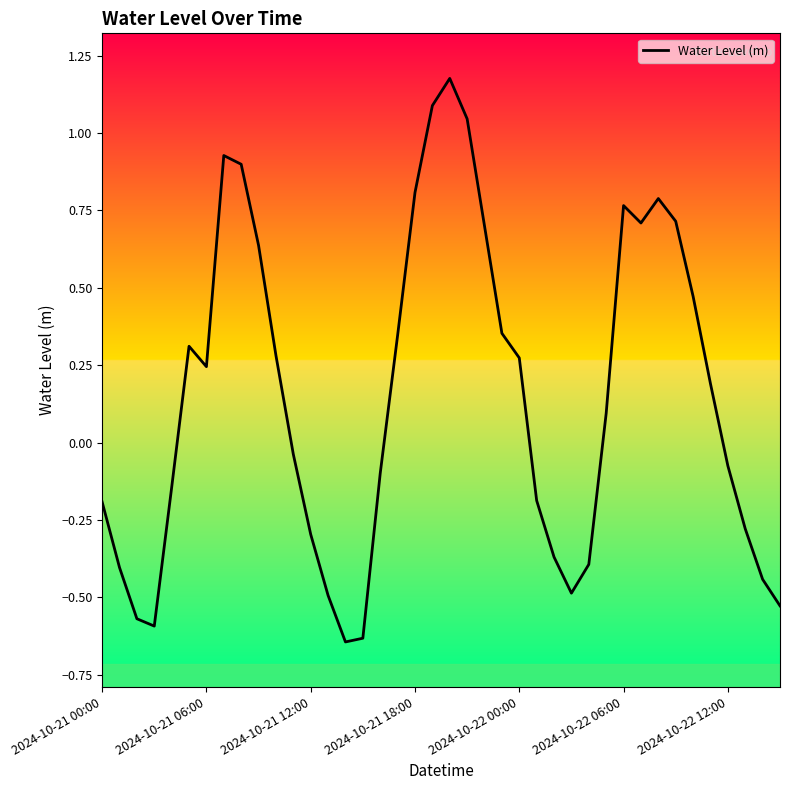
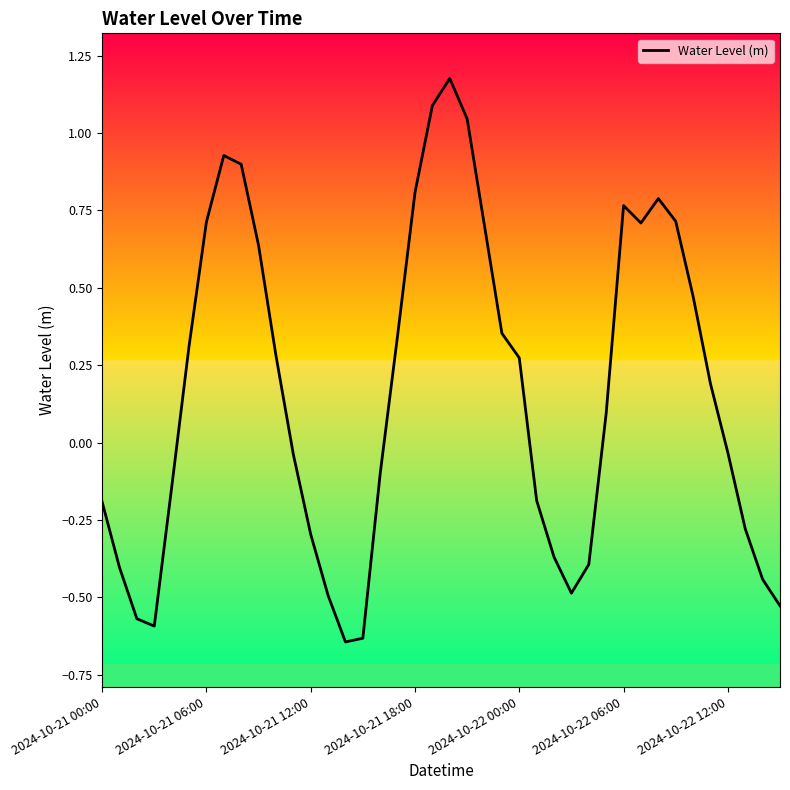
  {
    "Water Level (m)": {
      "2024-10-21 00:00": -0.19,
-     "2024-10-21 06:00": 0.25,
+     "2024-10-21 06:00": 0.71,
      "2024-10-21 12:00": -0.30,
      "2024-10-21 18:00": 0.81,
      "2024-10-22 00:00": 0.27,
      "2024-10-22 06:00": 0.77,
-     "2024-10-22 12:00": -0.08
+     "2024-10-22 12:00": -0.03
    }
  }
